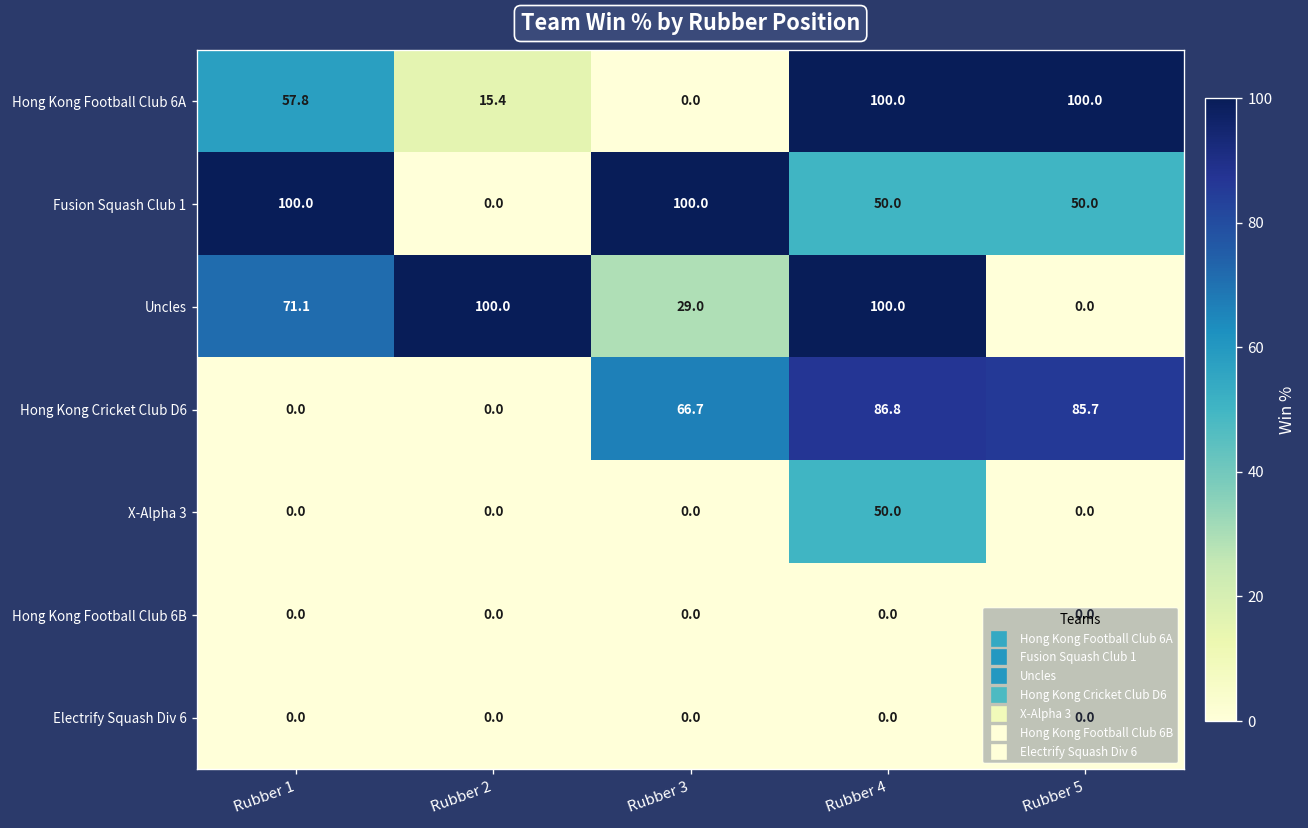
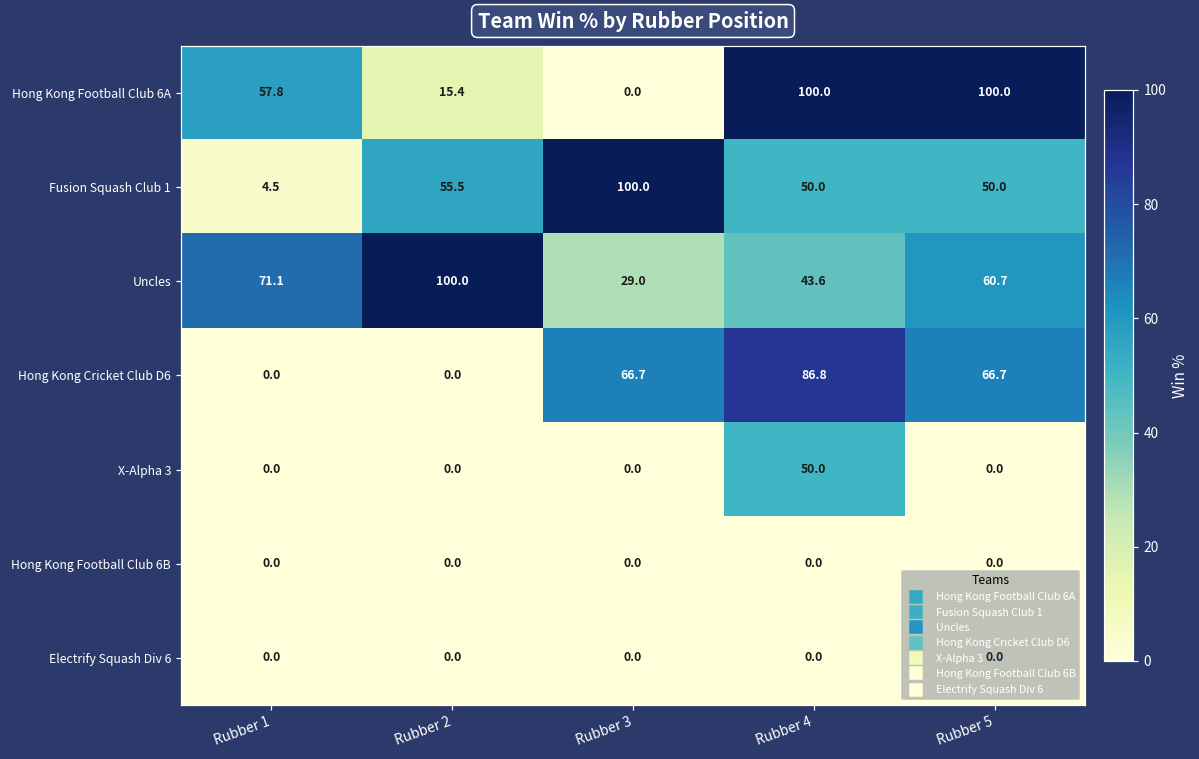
  {
    "Hong Kong Football Club 6A": {
      "Rubber 1": 57.8,
      "Rubber 2": 15.4,
      "Rubber 3": 0.0,
      "Rubber 4": 100.0,
      "Rubber 5": 100.0
    },
    "Fusion Squash Club 1": {
-     "Rubber 1": 100.0,
-     "Rubber 2": 0.0,
+     "Rubber 1": 4.5,
+     "Rubber 2": 55.5,
      "Rubber 3": 100.0,
      "Rubber 4": 50.0,
      "Rubber 5": 50.0
    },
    "Uncles": {
      "Rubber 1": 71.1,
      "Rubber 2": 100.0,
      "Rubber 3": 29.0,
-     "Rubber 4": 100.0,
-     "Rubber 5": 0.0
+     "Rubber 4": 43.6,
+     "Rubber 5": 60.7
    },
    "Hong Kong Cricket Club D6": {
      "Rubber 1": 0.0,
      "Rubber 2": 0.0,
      "Rubber 3": 66.7,
      "Rubber 4": 86.8,
-     "Rubber 5": 85.7
+     "Rubber 5": 66.7
    },
    "X-Alpha 3": {
      "Rubber 1": 0.0,
      "Rubber 2": 0.0,
      "Rubber 3": 0.0,
      "Rubber 4": 50.0,
      "Rubber 5": 0.0
    },
    "Hong Kong Football Club 6B": {
      "Rubber 1": 0.0,
      "Rubber 2": 0.0,
      "Rubber 3": 0.0,
      "Rubber 4": 0.0
    },
    "Electrify Squash Div 6": {
      "Rubber 1": 0.0,
      "Rubber 2": 0.0,
      "Rubber 3": 0.0,
      "Rubber 4": 0.0
    }
  }
